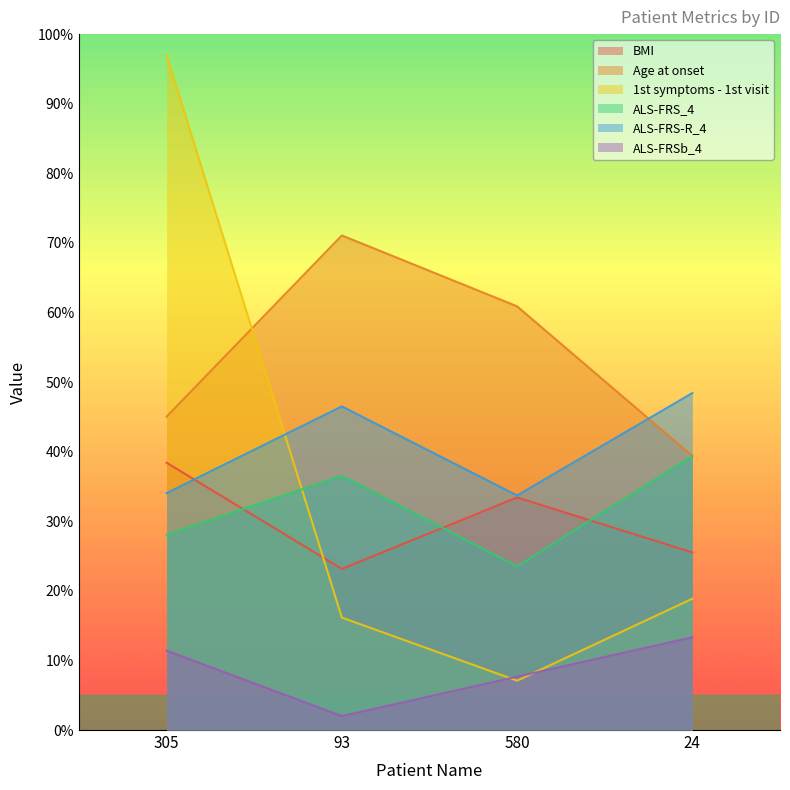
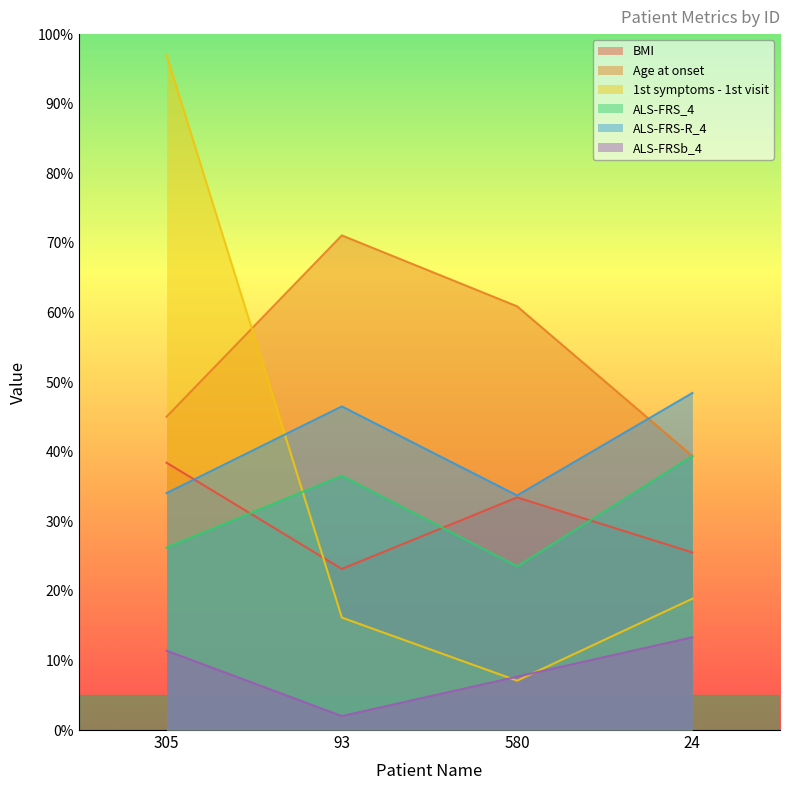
  {
    "ALS-FRS_4": {
-     "305": "28%",
+     "305": "26%",
      "93": "37%",
      "580": "24%"
    },
    "ALS-FRS-R_4": {
      "305": "34%",
      "93": "46%",
      "24": "48%"
    },
    "ALS-FRSb_4": {
      "305": "11%",
      "580": "8%",
      "24": "13%"
    }
  }
